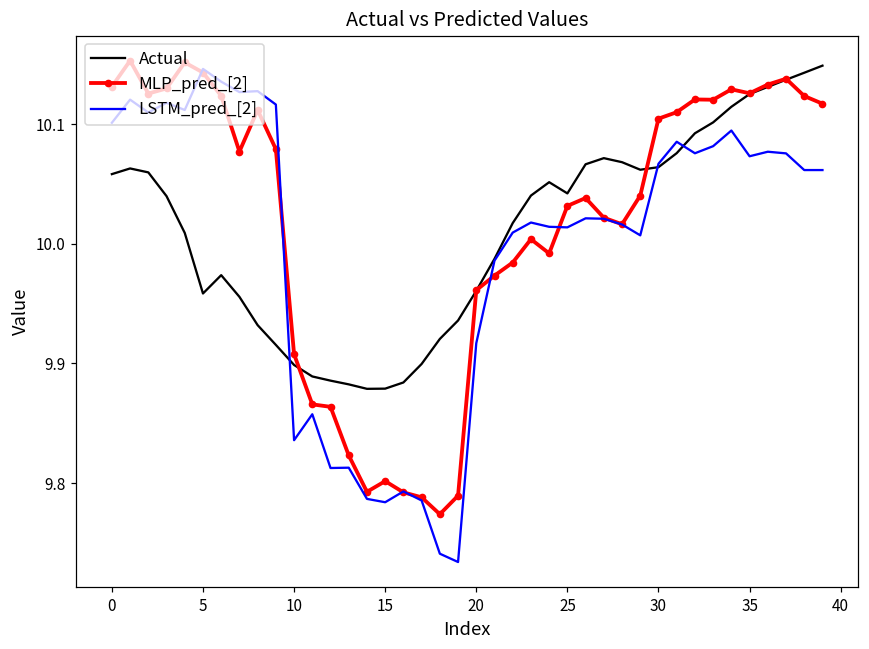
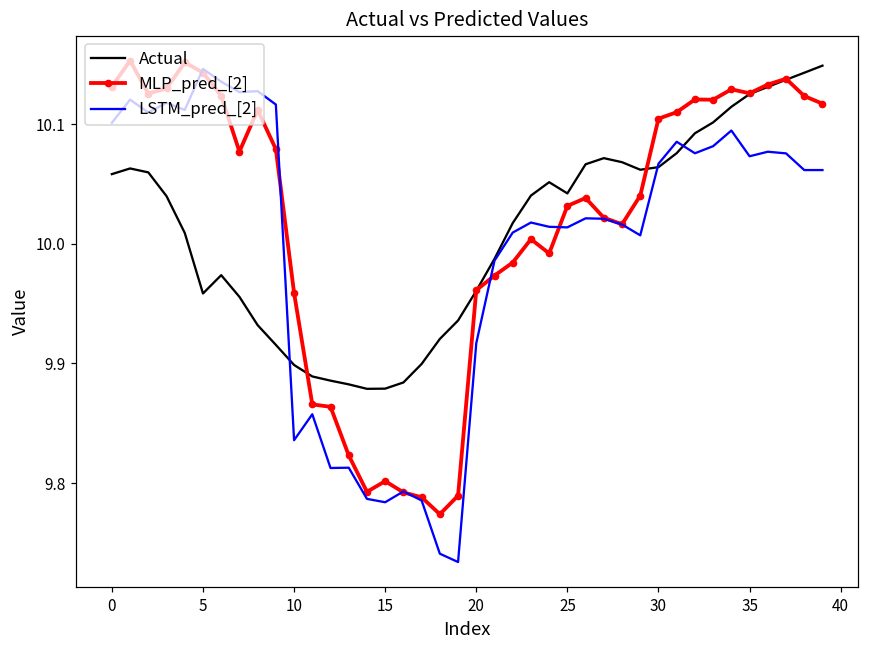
  {
    "Actual": {
      "0": 10.058,
      "5": 9.958,
      "10": 9.899,
      "15": 9.879,
      "25": 10.042,
      "30": 10.064
    },
    "MLP_pred_[2]": {
-     "10": 9.908,
+     "10": 9.959,
      "15": 9.802,
      "25": 10.032,
      "30": 10.105
    },
    "LSTM_pred_[2]": {
      "10": 9.836,
      "15": 9.784,
      "20": 9.917,
      "25": 10.014,
      "30": 10.067,
      "35": 10.073
    }
  }
